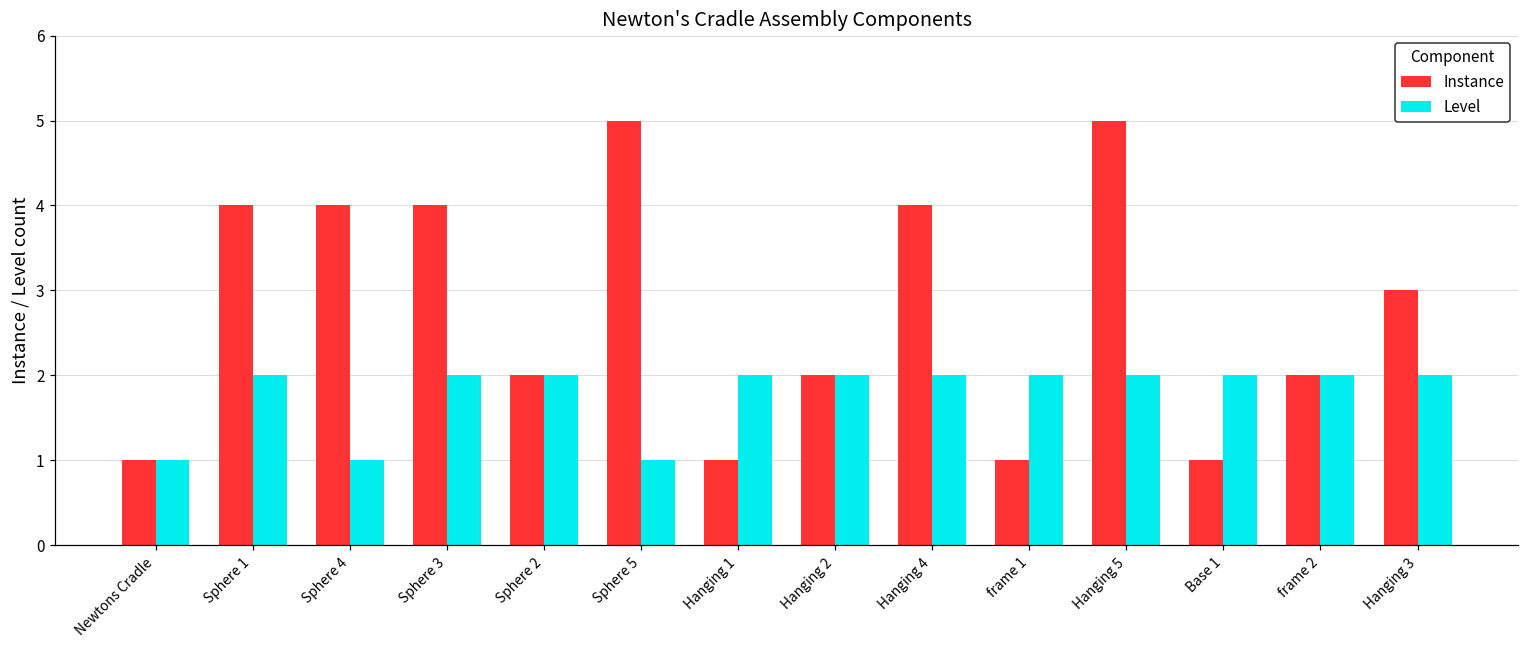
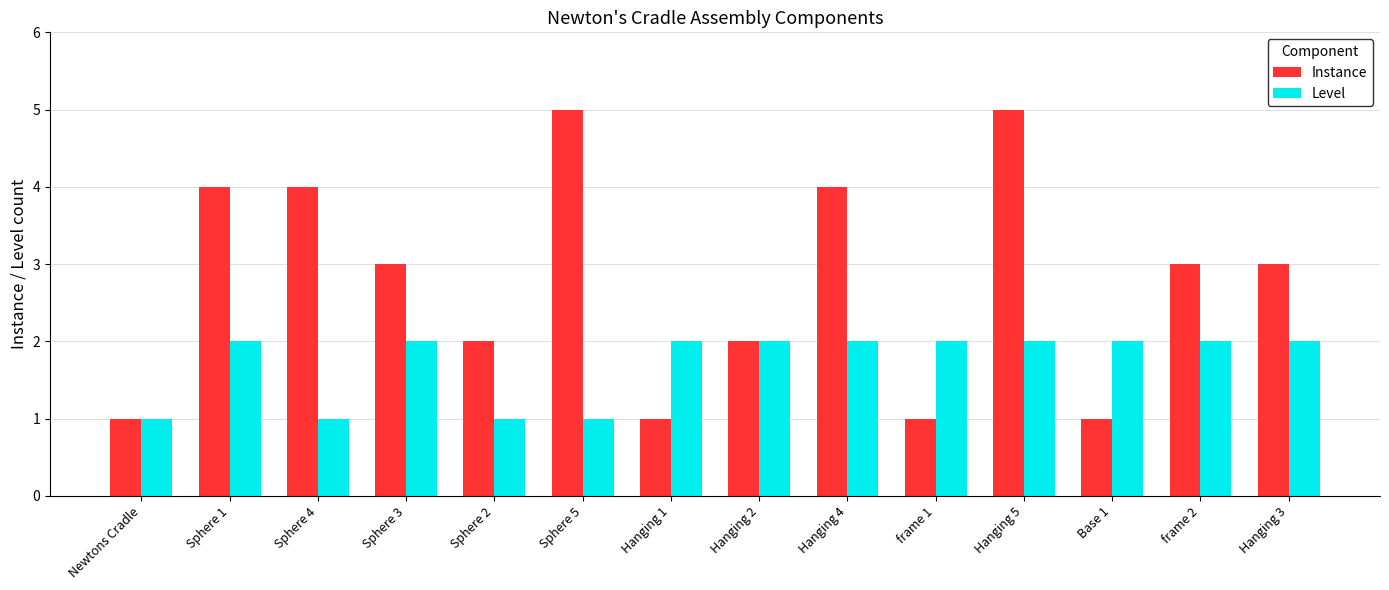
  {
    "Instance": {
      "Newtons Cradle": 1,
      "Sphere 1": 4,
      "Sphere 4": 4,
-     "Sphere 3": 4,
+     "Sphere 3": 3,
      "Sphere 2": 2,
      "Sphere 5": 5,
      "Hanging 1": 1,
      "Hanging 2": 2,
      "Hanging 4": 4,
      "frame 1": 1,
      "Hanging 5": 5,
      "Base 1": 1,
-     "frame 2": 2,
+     "frame 2": 3,
      "Hanging 3": 3
    },
    "Level": {
      "Newtons Cradle": 1,
      "Sphere 1": 2,
      "Sphere 4": 1,
      "Sphere 3": 2,
-     "Sphere 2": 2,
+     "Sphere 2": 1,
      "Sphere 5": 1,
      "Hanging 1": 2,
      "Hanging 2": 2,
      "Hanging 4": 2,
      "frame 1": 2,
      "Hanging 5": 2,
      "Base 1": 2,
      "frame 2": 2,
      "Hanging 3": 2
    }
  }
